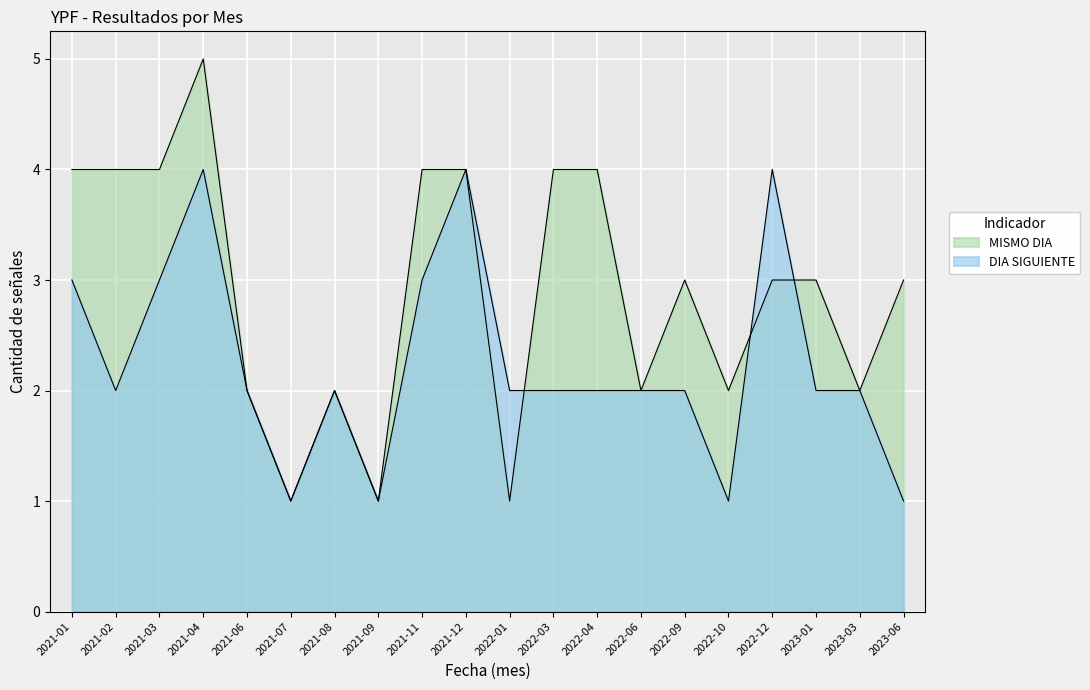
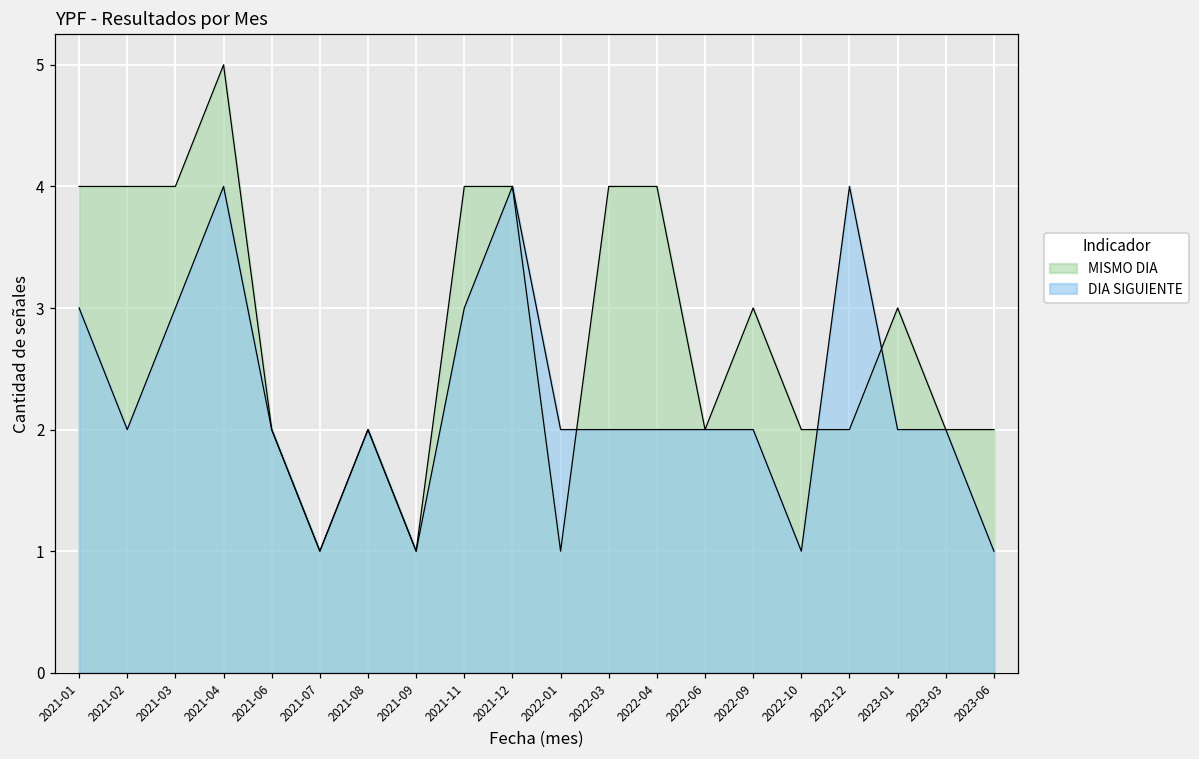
  {
    "MISMO DIA": {
      "2021-01": 4,
      "2021-02": 4,
      "2021-03": 4,
      "2021-04": 5,
      "2021-11": 4,
      "2022-01": 1,
      "2022-03": 4,
      "2022-04": 4,
      "2022-09": 3,
      "2022-10": 2,
-     "2022-12": 3,
+     "2022-12": 2,
      "2023-01": 3,
-     "2023-06": 3
+     "2023-06": 2
    },
    "DIA SIGUIENTE": {
      "2021-01": 3,
      "2021-02": 2,
      "2021-03": 3,
      "2021-04": 4,
      "2021-11": 3,
      "2022-01": 2,
      "2022-03": 2,
      "2022-04": 2,
      "2022-09": 2,
      "2022-10": 1,
      "2022-12": 4,
      "2023-01": 2,
      "2023-06": 1
    }
  }
